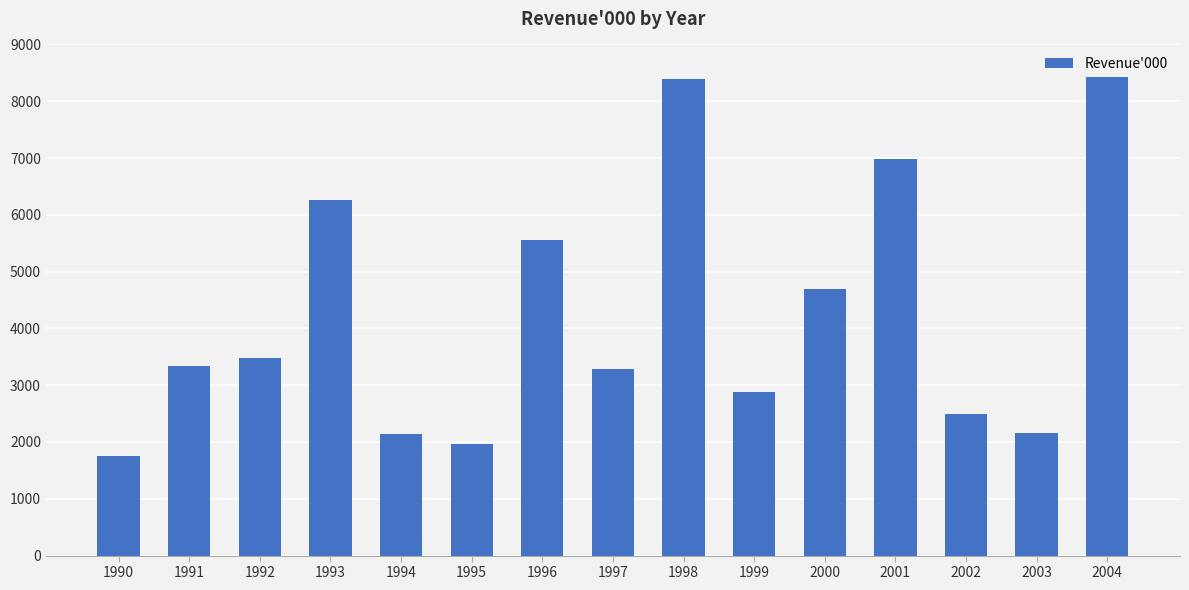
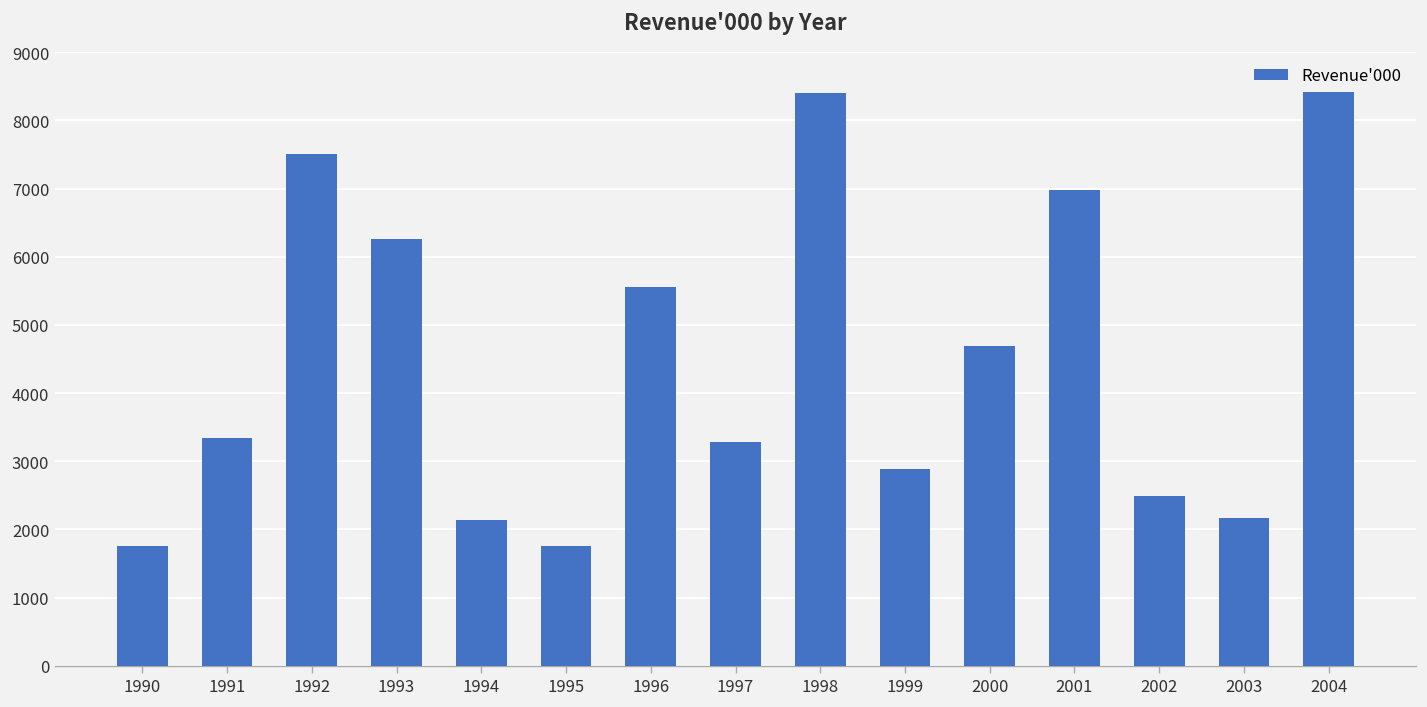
  {
    "1990": 1800,
    "1991": 3300,
-   "1992": 3500,
+   "1992": 7500,
    "1993": 6300,
    "1994": 2100,
-   "1995": 2000,
+   "1995": 1800,
    "1996": 5600,
    "1997": 3300,
    "1998": 8400,
    "1999": 2900,
    "2000": 4700,
    "2001": 7000,
    "2002": 2500,
    "2003": 2200,
    "2004": 8400
  }
